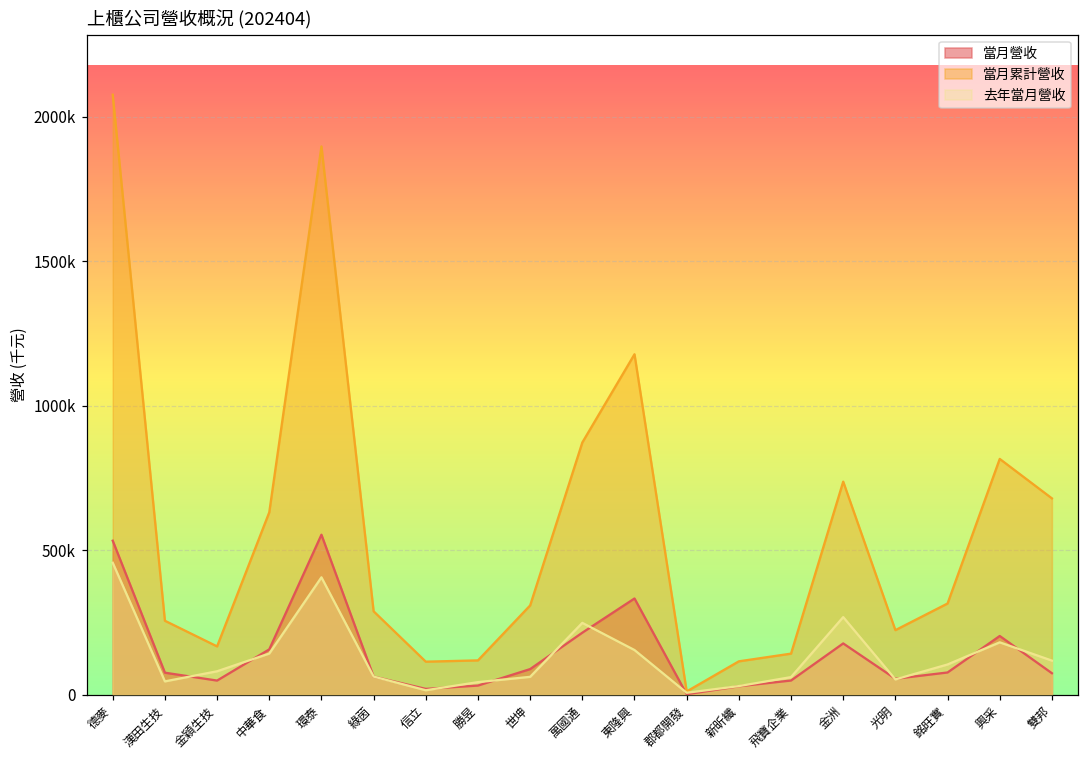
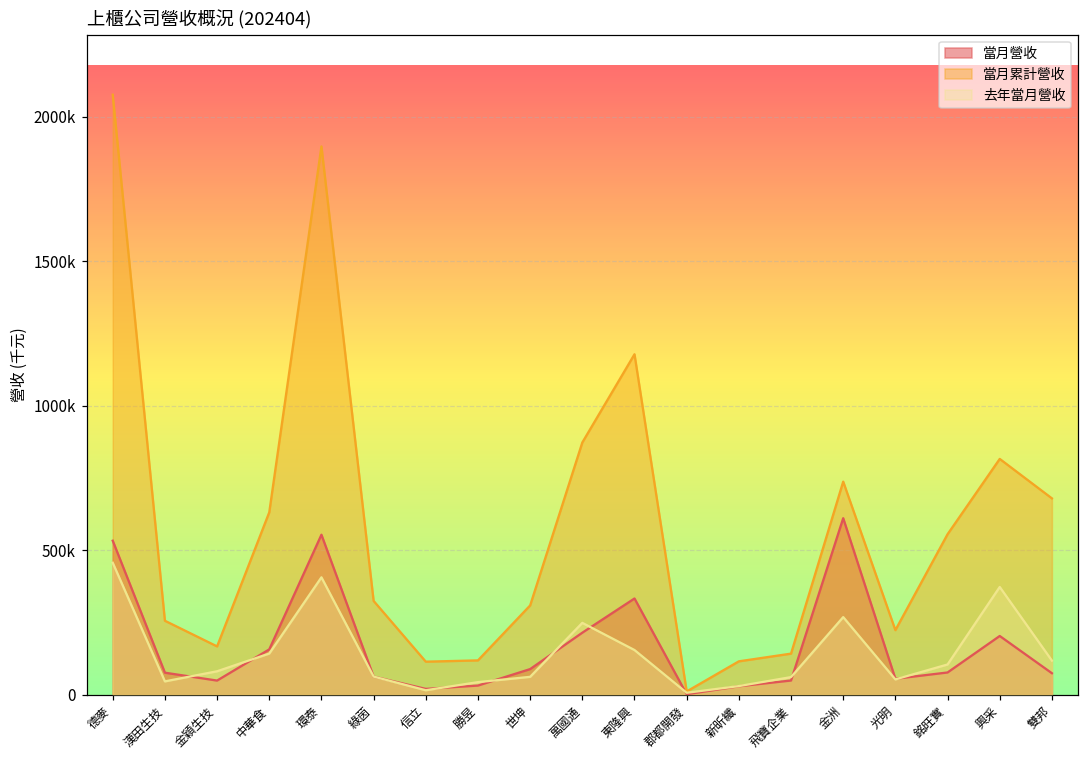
  {
    "當月營收": {
      "德麥": 530000,
      "漢田生技": 80000,
      "金穎生技": 50000,
      "中華食": 160000,
      "環泰": 550000,
      "勝昱": 30000,
      "世坤": 90000,
      "萬國通": 210000,
      "東隆興": 330000,
      "飛寶企業": 50000,
-     "金洲": 180000,
+     "金洲": 610000,
      "銘旺實": 80000,
      "興采": 200000,
      "雙邦": 70000
    },
    "當月累計營收": {
      "德麥": 2080000,
      "漢田生技": 260000,
      "金穎生技": 170000,
      "中華食": 630000,
      "環泰": 1900000,
-     "綠茵": 290000,
+     "綠茵": 320000,
      "信立": 110000,
      "勝昱": 120000,
      "世坤": 310000,
      "萬國通": 870000,
      "東隆興": 1180000,
      "新昕纖": 110000,
      "飛寶企業": 140000,
      "金洲": 740000,
      "光明": 220000,
-     "銘旺實": 320000,
+     "銘旺實": 550000,
      "興采": 820000,
      "雙邦": 680000
    },
    "去年當月營收": {
      "德麥": 460000,
      "漢田生技": 50000,
      "金穎生技": 80000,
      "中華食": 140000,
      "環泰": 410000,
      "勝昱": 40000,
      "世坤": 60000,
      "萬國通": 250000,
      "東隆興": 150000,
      "飛寶企業": 60000,
      "金洲": 270000,
      "銘旺實": 100000,
-     "興采": 180000,
+     "興采": 370000,
      "雙邦": 120000
    }
  }
